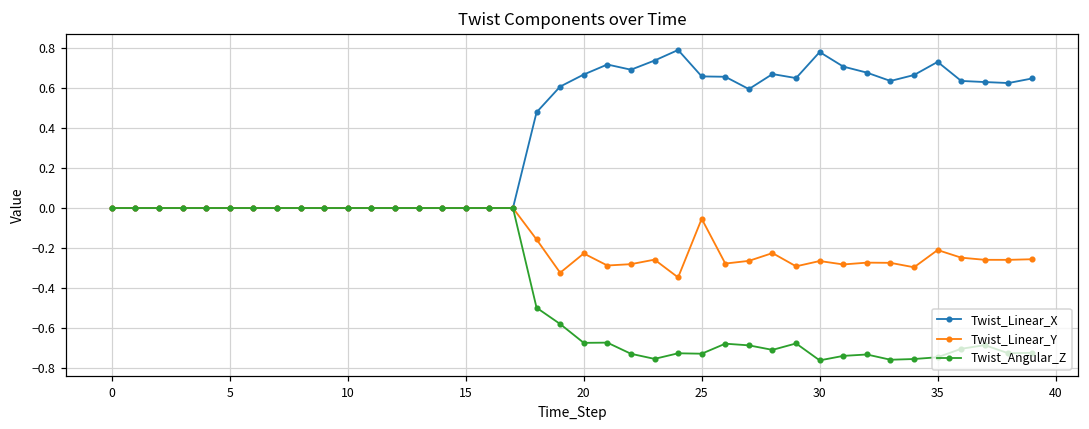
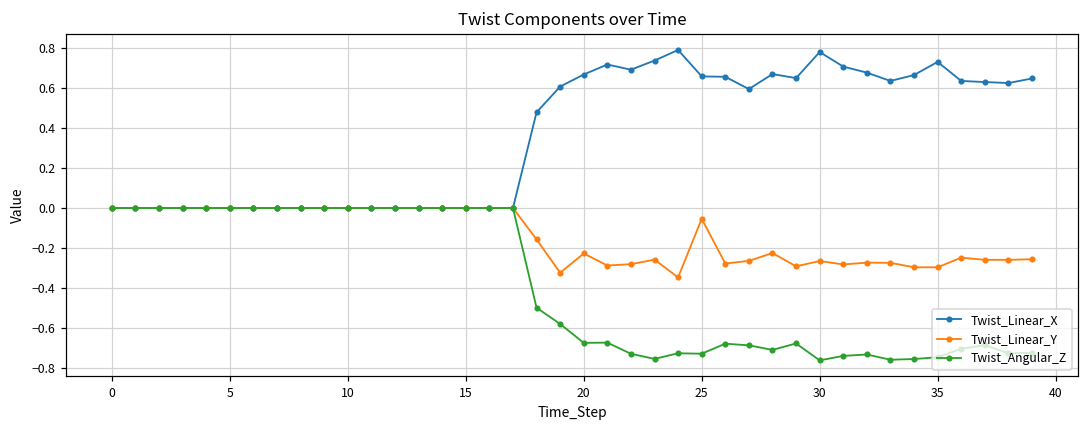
  {
    "Twist_Linear_X": {
      "20": 0.67,
      "25": 0.66,
      "30": 0.78,
      "35": 0.73
    },
    "Twist_Linear_Y": {
      "20": -0.23,
      "25": -0.05,
      "30": -0.27,
-     "35": -0.21
+     "35": -0.30
    },
    "Twist_Angular_Z": {
      "20": -0.67,
      "25": -0.73,
      "30": -0.76
    }
  }
